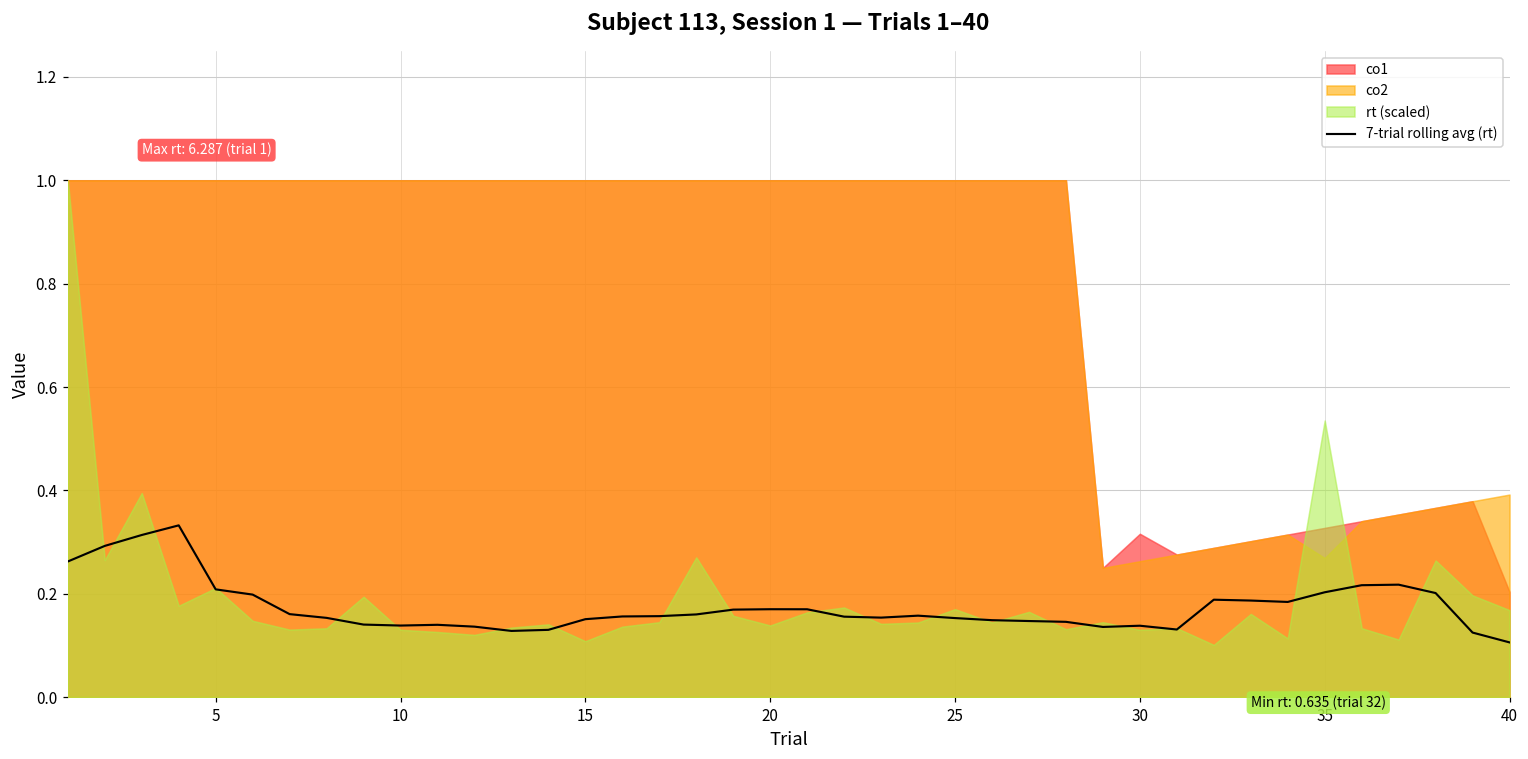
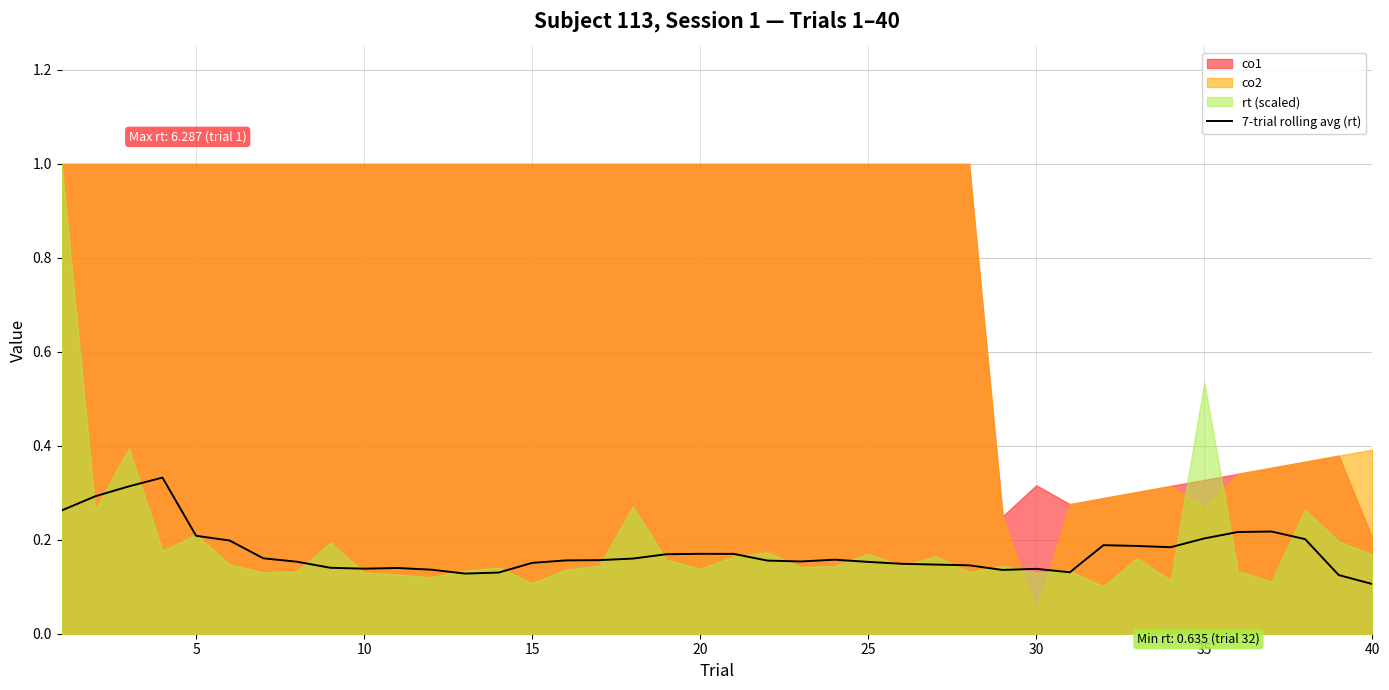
  {
    "7-trial rolling avg (rt)": {
      "10": 0.14,
      "15": 0.15,
      "20": 0.17,
      "25": 0.15,
      "30": 0.14,
      "35": 0.20,
      "40": 0.11
    },
    "co1": {
      "30": 0.32,
      "35": 0.33,
      "40": 0.20
    },
    "co2": {
-     "30": 0.26,
+     "30": 0.05,
      "35": 0.27,
      "40": 0.39
    },
    "rt (scaled)": {
      "10": 0.13,
      "15": 0.11,
      "20": 0.14,
      "25": 0.17,
      "30": 0.13,
      "35": 0.54,
      "40": 0.17
    }
  }
